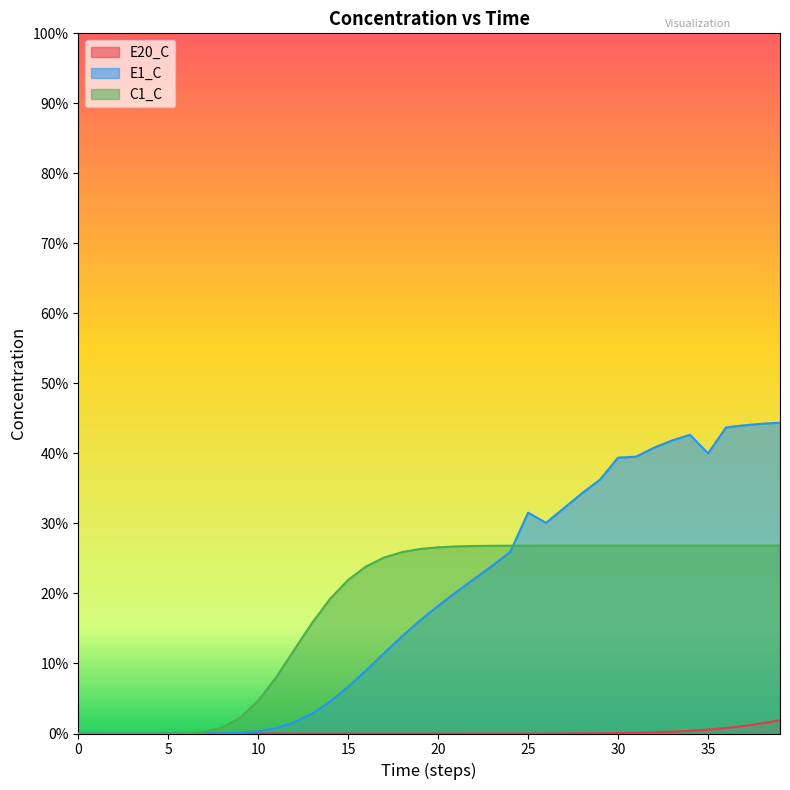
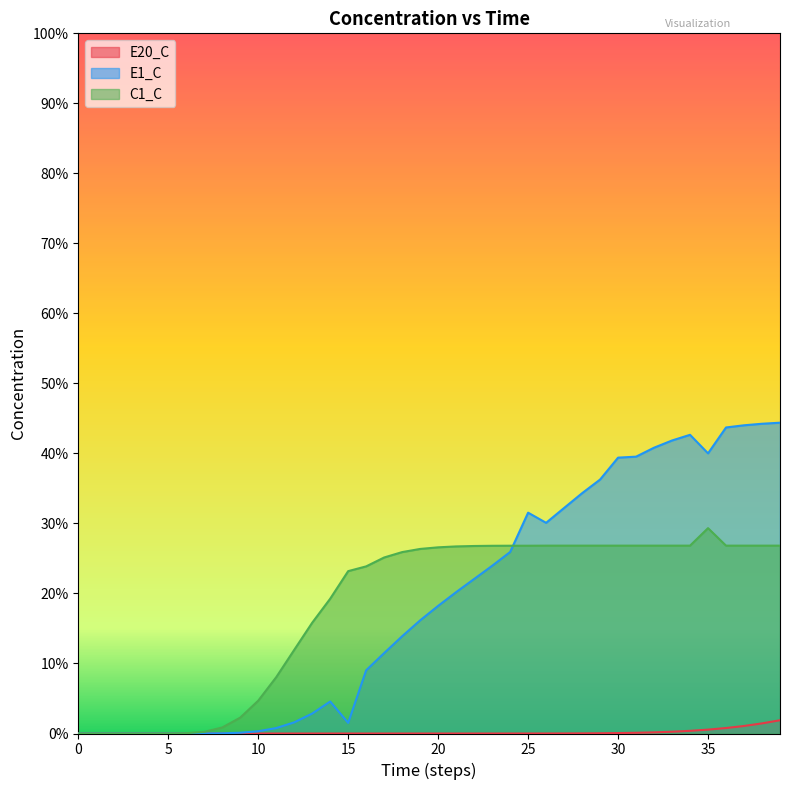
  {
    "E20_C": {
      "15": "0%",
      "20": "0%",
      "25": "0%",
      "30": "0%",
      "35": "1%"
    },
    "E1_C": {
-     "15": "7%",
+     "15": "2%",
      "20": "18%",
      "25": "32%",
      "30": "39%",
      "35": "40%"
    },
    "C1_C": {
      "10": "5%",
-     "15": "22%",
+     "15": "23%",
      "20": "27%",
      "25": "27%",
      "30": "27%",
-     "35": "27%"
+     "35": "29%"
    }
  }
